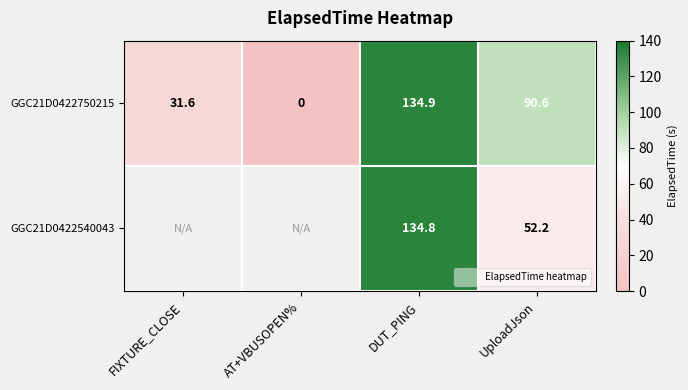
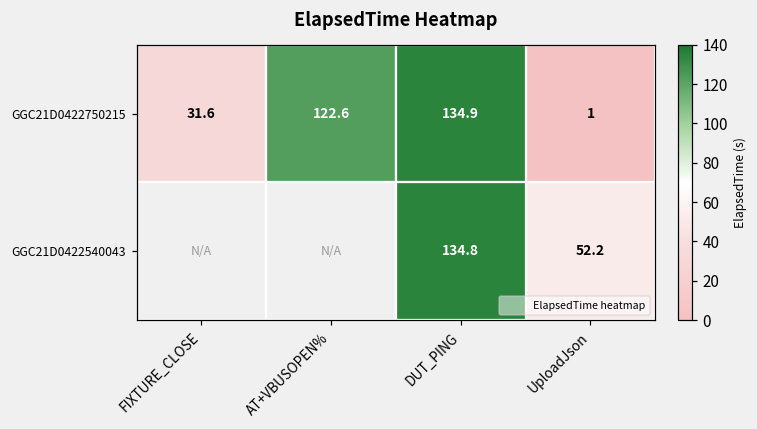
  {
    "GGC21D0422750215": {
      "FIXTURE_CLOSE": 31.6,
-     "AT+VBUSOPEN%": 0,
+     "AT+VBUSOPEN%": 122.6,
      "DUT_PING": 134.9,
-     "UploadJson": 90.6
+     "UploadJson": 1
    },
    "GGC21D0422540043": {
      "DUT_PING": 134.8,
      "UploadJson": 52.2
    }
  }
